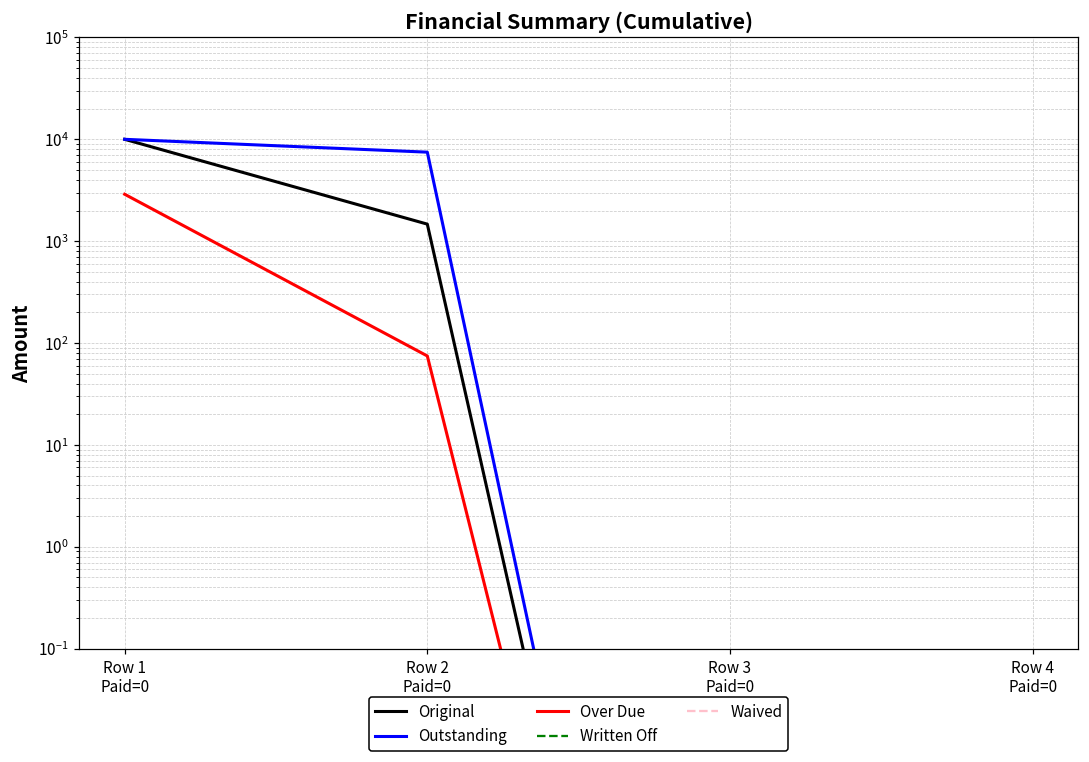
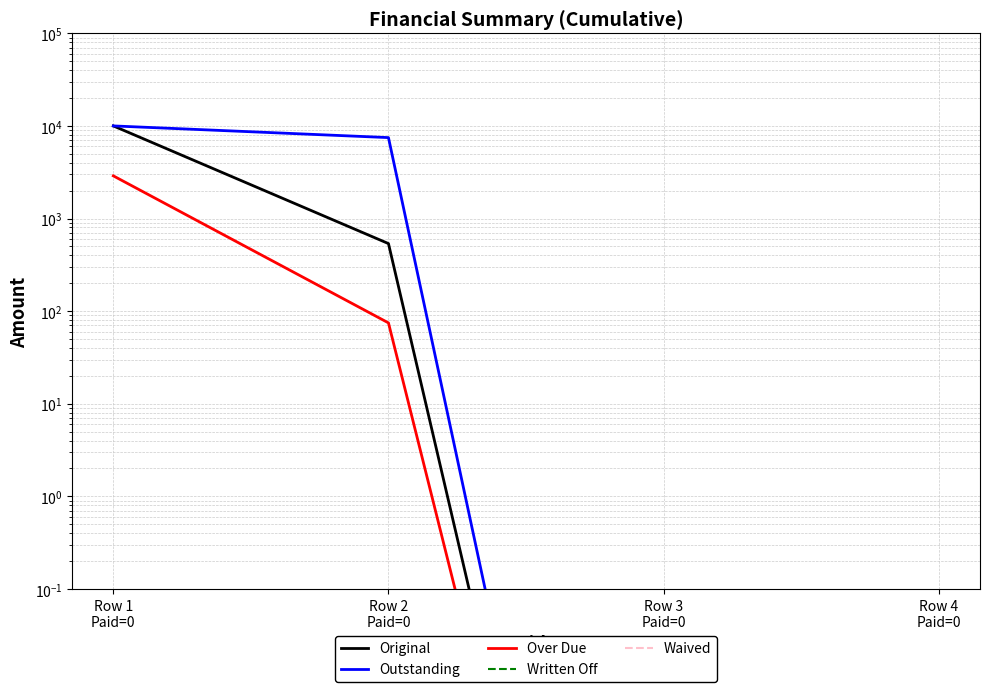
  {
    "Original": {
-     "Row 2 Paid=0": 1500
+     "Row 2 Paid=0": 500
    },
    "Outstanding": {
      "Row 2 Paid=0": 7000
    },
    "Over Due": {
      "Row 1 Paid=0": 2900,
      "Row 2 Paid=0": 70
    }
  }
